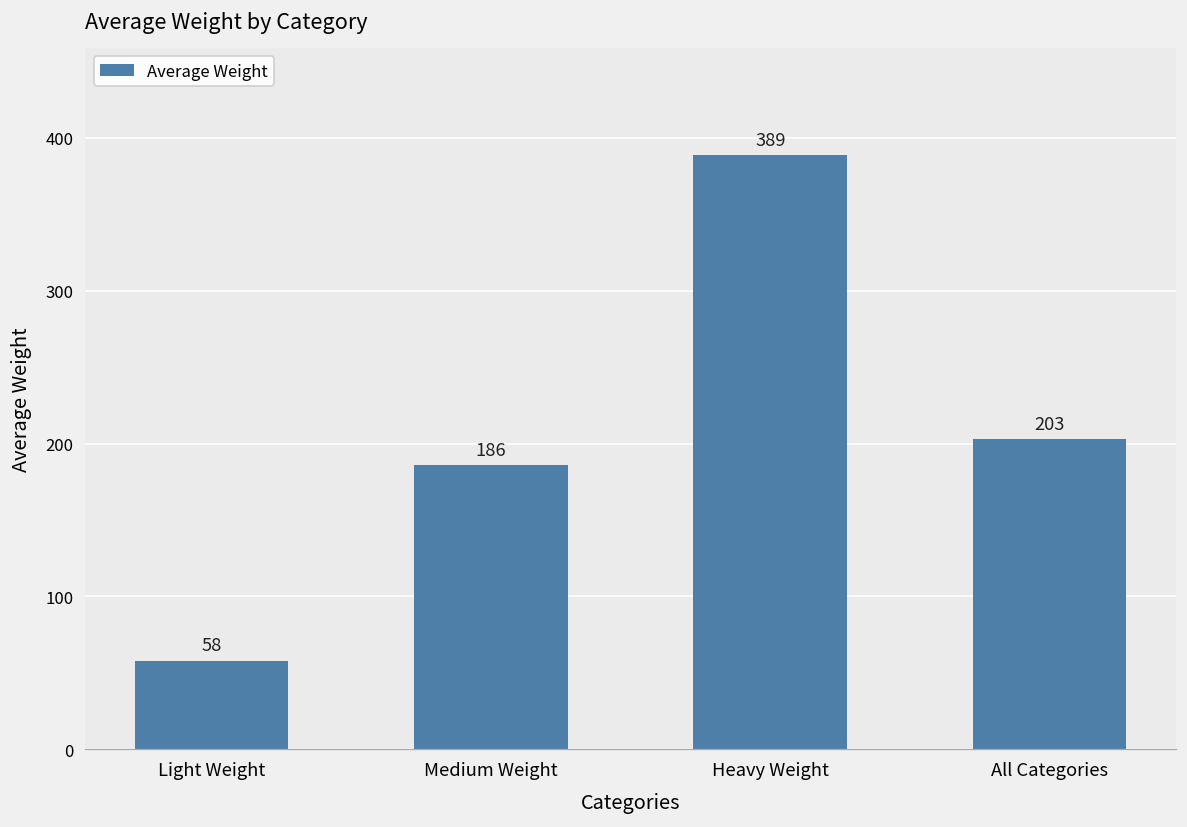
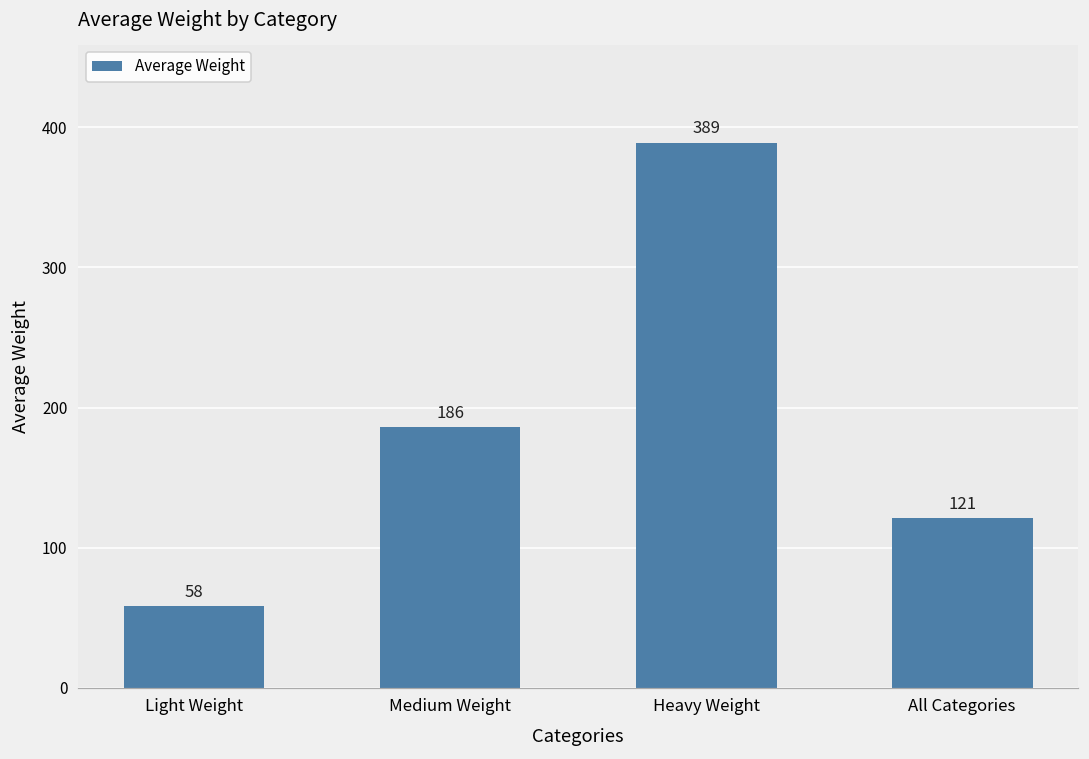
  {
    "Light Weight": 58,
    "Medium Weight": 186,
    "Heavy Weight": 389,
-   "All Categories": 203
+   "All Categories": 121
  }
